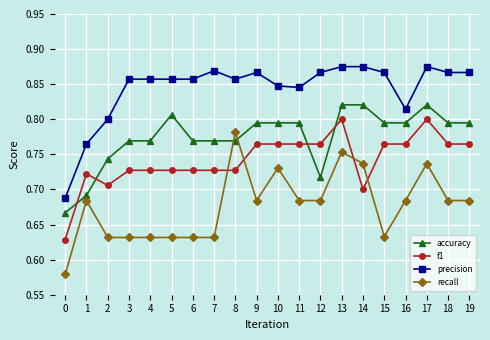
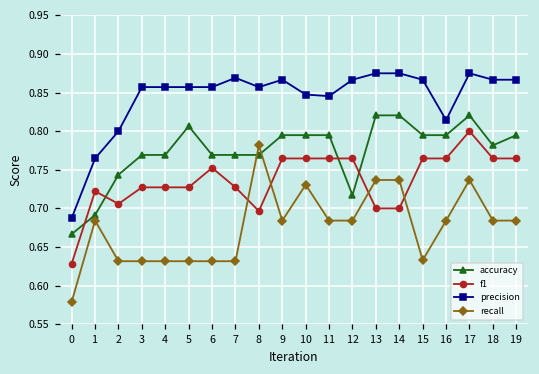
  {
    "accuracy": {
      "0": 0.67,
      "1": 0.69,
      "2": 0.74,
      "3": 0.77,
      "4": 0.77,
      "5": 0.81,
      "6": 0.77,
      "7": 0.77,
      "8": 0.77,
      "9": 0.79,
      "10": 0.79,
      "11": 0.79,
      "12": 0.72,
      "13": 0.82,
      "14": 0.82,
      "15": 0.79,
      "16": 0.79,
      "17": 0.82,
-     "18": 0.79,
+     "18": 0.78,
      "19": 0.79
    },
    "f1": {
      "0": 0.63,
      "1": 0.72,
      "2": 0.71,
      "3": 0.73,
      "4": 0.73,
      "5": 0.73,
-     "6": 0.73,
+     "6": 0.75,
      "7": 0.73,
-     "8": 0.73,
+     "8": 0.70,
      "9": 0.76,
      "10": 0.76,
      "11": 0.76,
      "12": 0.76,
-     "13": 0.8,
+     "13": 0.7,
      "14": 0.70,
      "15": 0.76,
      "16": 0.76,
      "17": 0.80,
      "18": 0.76,
      "19": 0.76
    },
    "precision": {
      "0": 0.69,
      "1": 0.76,
      "2": 0.80,
      "3": 0.86,
      "4": 0.86,
      "5": 0.86,
      "6": 0.86,
      "7": 0.87,
      "8": 0.86,
      "9": 0.87,
      "10": 0.85,
      "11": 0.85,
      "12": 0.87,
      "13": 0.88,
      "14": 0.88,
      "15": 0.87,
      "16": 0.81,
      "17": 0.88,
      "18": 0.87,
      "19": 0.87
    },
    "recall": {
      "0": 0.58,
      "1": 0.68,
      "2": 0.63,
      "3": 0.63,
      "4": 0.63,
      "5": 0.63,
      "6": 0.63,
      "7": 0.63,
      "8": 0.78,
      "9": 0.68,
      "10": 0.73,
      "11": 0.68,
      "12": 0.68,
-     "13": 0.75,
+     "13": 0.74,
      "14": 0.74,
      "15": 0.63,
      "16": 0.68,
      "17": 0.74,
      "18": 0.68,
      "19": 0.68
    }
  }
